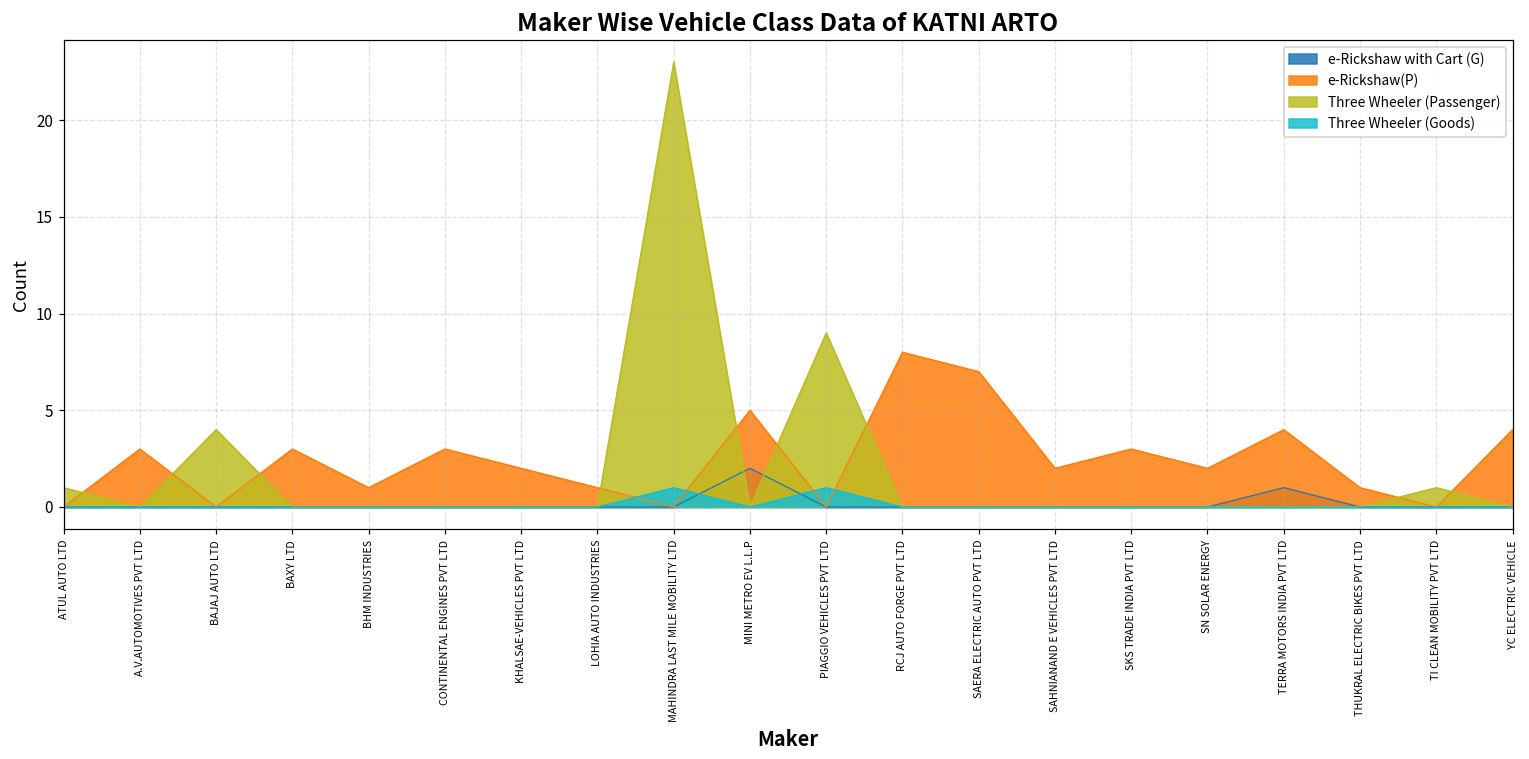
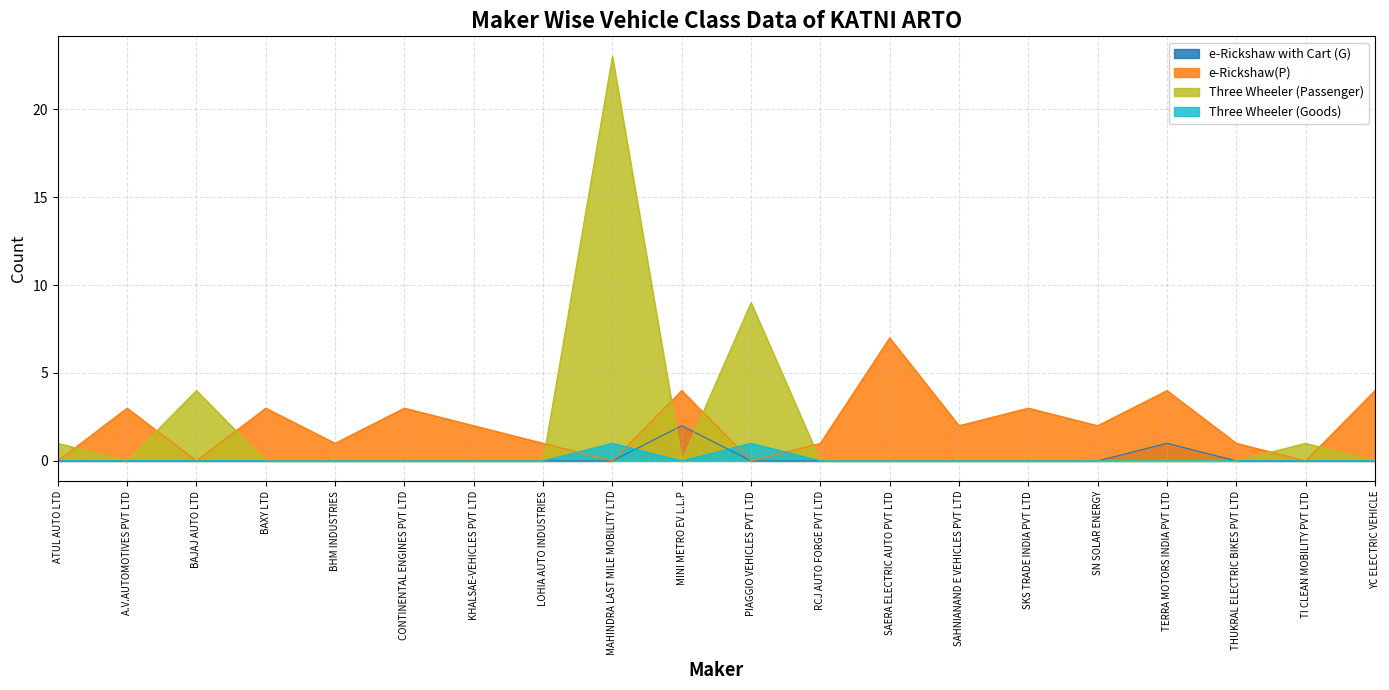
  {
    "e-Rickshaw with Cart (G)": {
      "MINI METRO EV L.L.P": 2,
      "TERRA MOTORS INDIA PVT LTD": 1
    },
    "e-Rickshaw(P)": {
      "A.V.AUTOMOTIVES PVT LTD": 3,
      "BAXY LTD": 3,
      "BHM INDUSTRIES": 1,
      "CONTINENTAL ENGINES PVT LTD": 3,
      "KHALSAE-VEHICLES PVT LTD": 2,
      "LOHIA AUTO INDUSTRIES": 1,
-     "MINI METRO EV L.L.P": 5,
-     "RCJ AUTO FORGE PVT LTD": 8,
+     "MINI METRO EV L.L.P": 4,
+     "RCJ AUTO FORGE PVT LTD": 1,
      "SAERA ELECTRIC AUTO PVT LTD": 7,
      "SAHNIANAND E VEHICLES PVT LTD": 2,
      "SKS TRADE INDIA PVT LTD": 3,
      "SN SOLAR ENERGY": 2,
      "TERRA MOTORS INDIA PVT LTD": 4,
      "THUKRAL ELECTRIC BIKES PVT LTD": 1,
      "YC ELECTRIC VEHICLE": 4
    },
    "Three Wheeler (Passenger)": {
      "ATUL AUTO LTD": 1,
      "BAJAJ AUTO LTD": 4,
      "MAHINDRA LAST MILE MOBILITY LTD": 23,
      "PIAGGIO VEHICLES PVT LTD": 9,
      "TI CLEAN MOBILITY PVT LTD": 1
    },
    "Three Wheeler (Goods)": {
      "MAHINDRA LAST MILE MOBILITY LTD": 1,
      "PIAGGIO VEHICLES PVT LTD": 1
    }
  }
